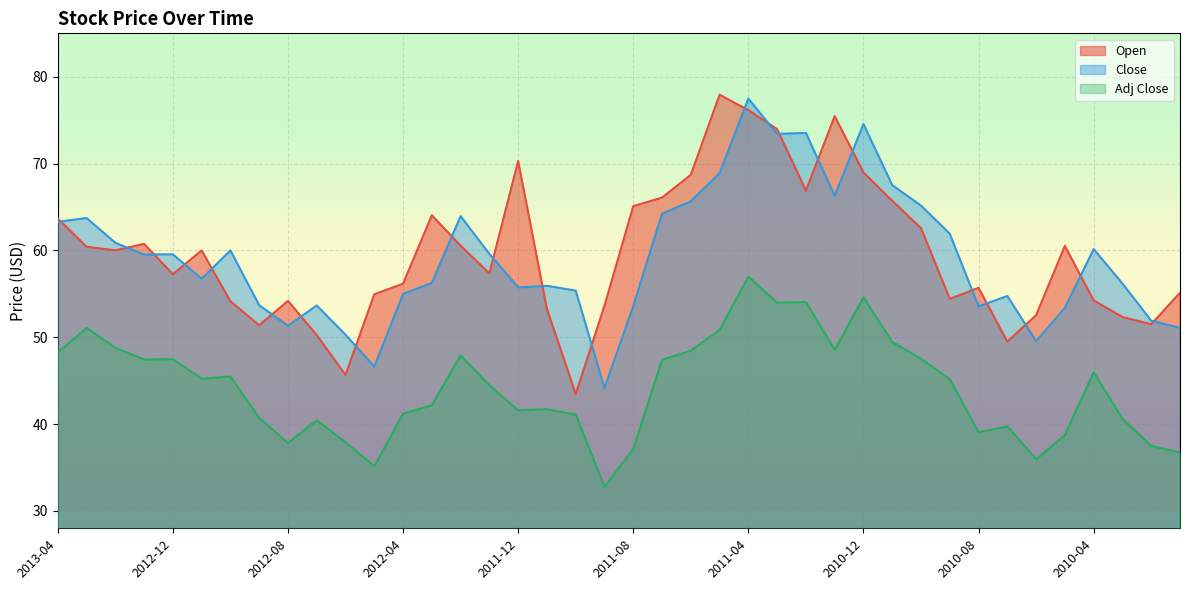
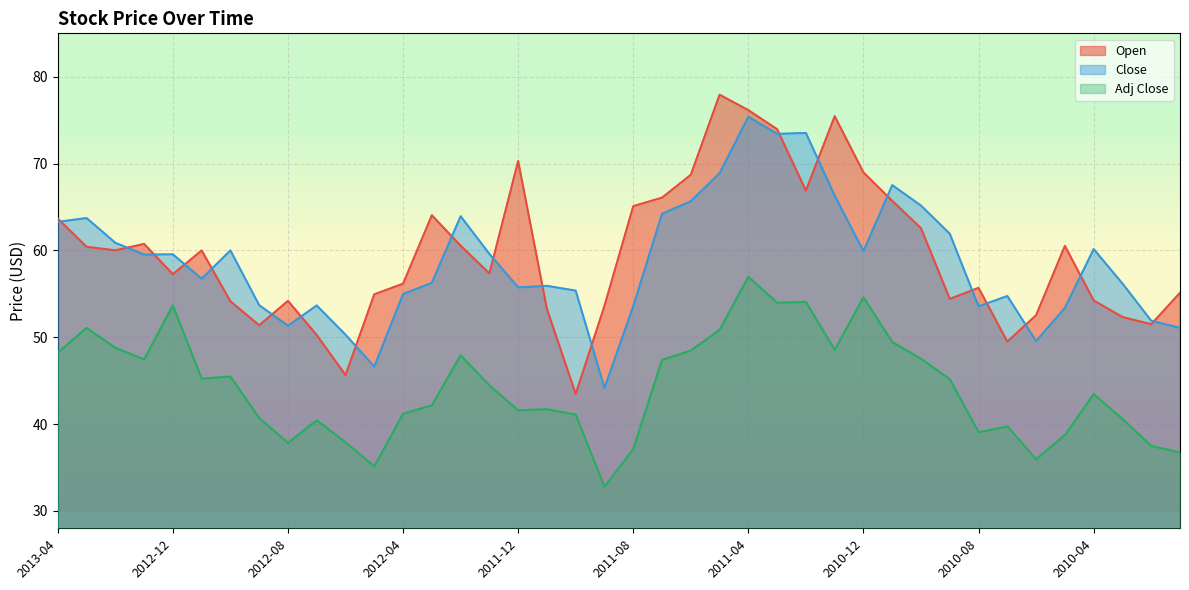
  {
    "Open": {
      "2013-04": 64,
      "2012-12": 57,
      "2012-08": 54,
      "2012-04": 56,
      "2011-12": 70,
      "2011-08": 65,
      "2011-04": 76,
      "2010-12": 69,
      "2010-08": 56,
      "2010-04": 54
    },
    "Close": {
      "2013-04": 63,
      "2012-12": 60,
      "2012-08": 51,
      "2012-04": 55,
      "2011-12": 56,
      "2011-08": 54,
-     "2011-04": 77,
-     "2010-12": 75,
+     "2011-04": 75,
+     "2010-12": 60,
      "2010-08": 54,
      "2010-04": 60
    },
    "Adj Close": {
      "2013-04": 48,
-     "2012-12": 47,
+     "2012-12": 54,
      "2012-08": 38,
      "2012-04": 41,
      "2011-12": 42,
      "2011-08": 37,
      "2011-04": 57,
      "2010-12": 55,
      "2010-08": 39,
-     "2010-04": 46
+     "2010-04": 43
    }
  }
